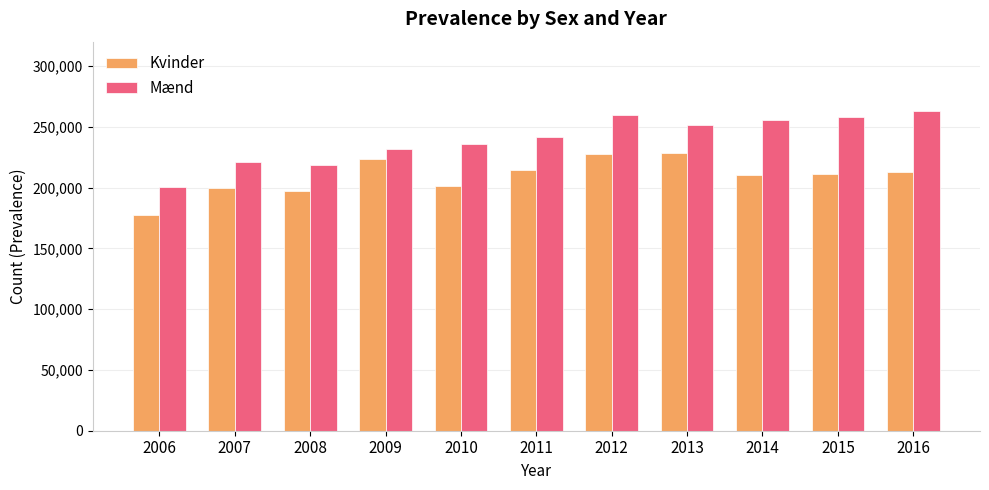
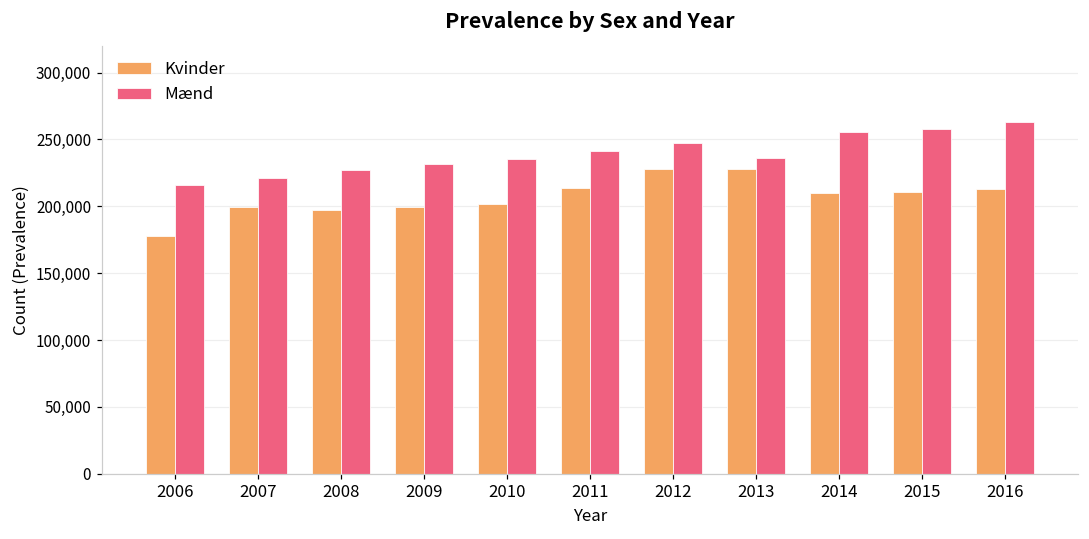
  {
    "Kvinder": {
      "2006": "178,000",
      "2007": "200,000",
      "2008": "197,000",
-     "2009": "223,000",
+     "2009": "199,000",
      "2010": "202,000",
      "2011": "214,000",
      "2012": "228,000",
      "2013": "228,000",
      "2014": "210,000",
      "2015": "211,000",
      "2016": "213,000"
    },
    "Mænd": {
-     "2006": "201,000",
+     "2006": "216,000",
      "2007": "221,000",
-     "2008": "218,000",
+     "2008": "227,000",
      "2009": "231,000",
      "2010": "236,000",
      "2011": "241,000",
-     "2012": "260,000",
-     "2013": "252,000",
+     "2012": "247,000",
+     "2013": "236,000",
      "2014": "256,000",
      "2015": "258,000",
      "2016": "263,000"
    }
  }
